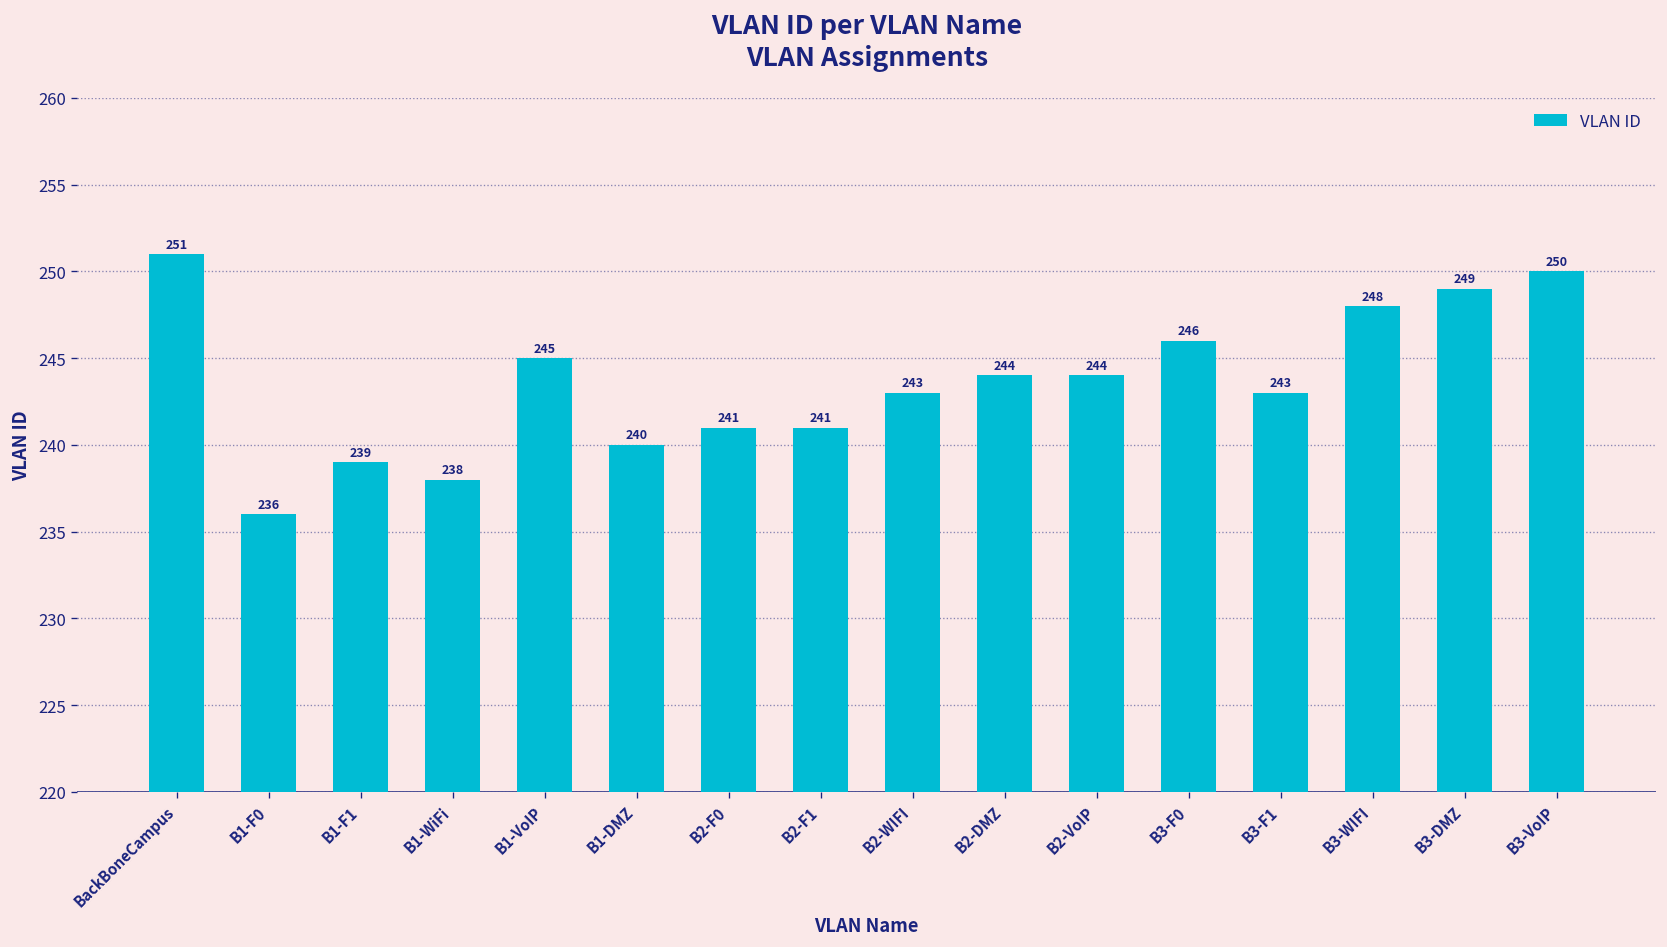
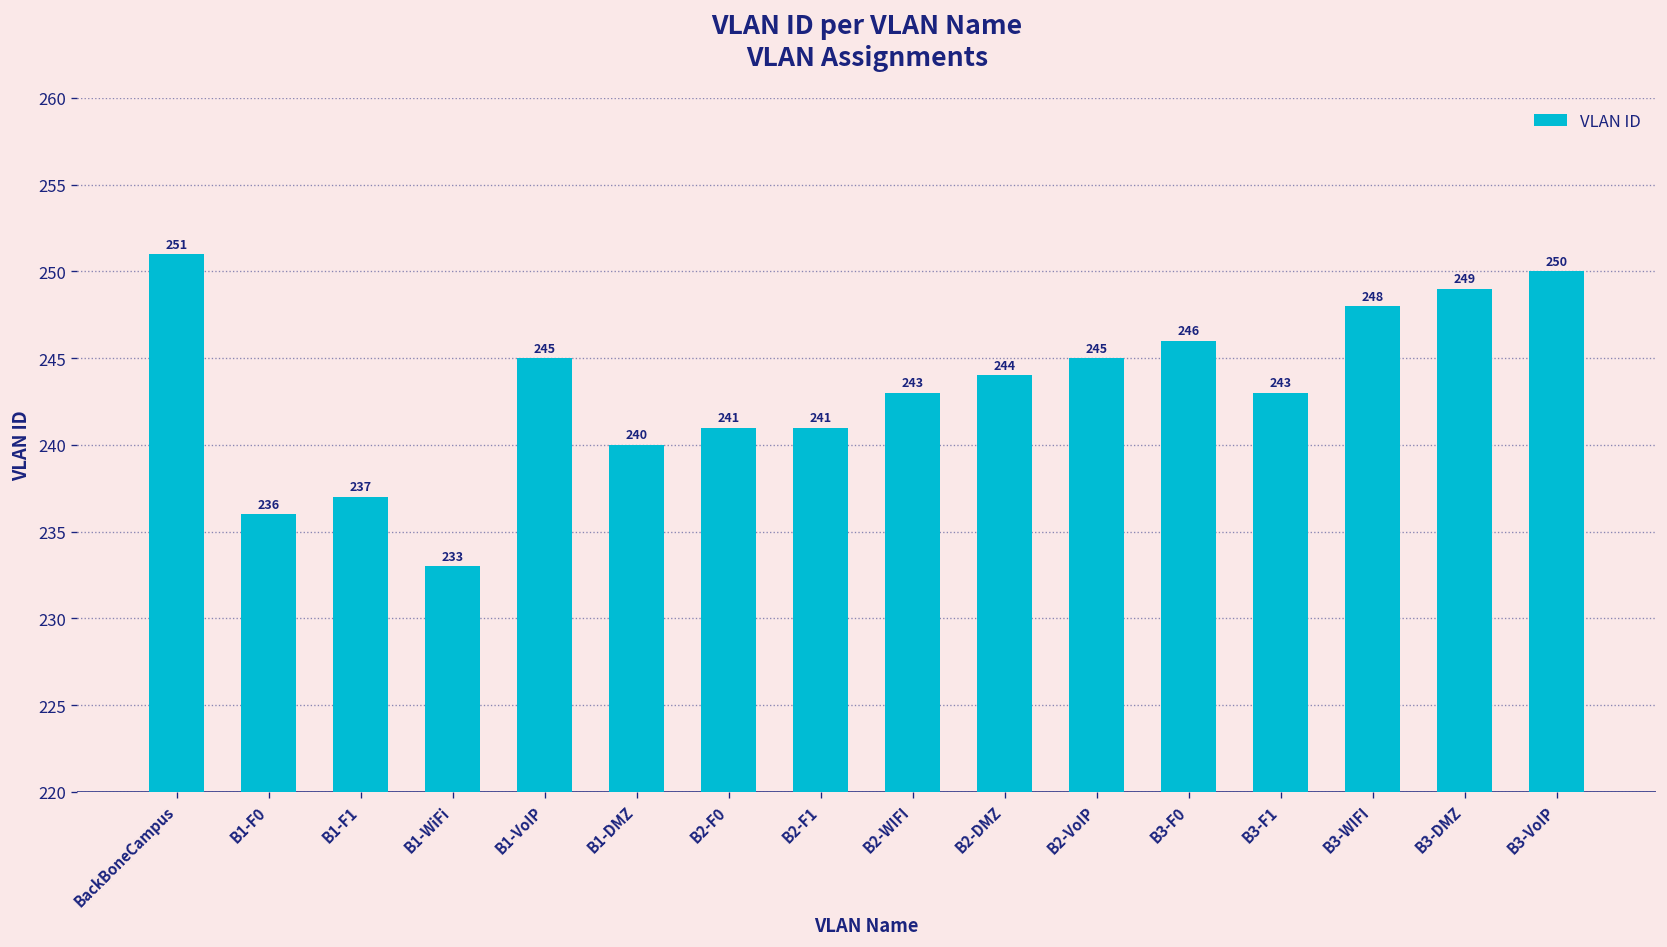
  {
    "BackBoneCampus": 251,
    "B1-F0": 236,
-   "B1-F1": 239,
-   "B1-WiFi": 238,
+   "B1-F1": 237,
+   "B1-WiFi": 233,
    "B1-VoIP": 245,
    "B1-DMZ": 240,
    "B2-F0": 241,
    "B2-F1": 241,
    "B2-WIFI": 243,
    "B2-DMZ": 244,
-   "B2-VoIP": 244,
+   "B2-VoIP": 245,
    "B3-F0": 246,
    "B3-F1": 243,
    "B3-WIFI": 248,
    "B3-DMZ": 249,
    "B3-VoIP": 250
  }
